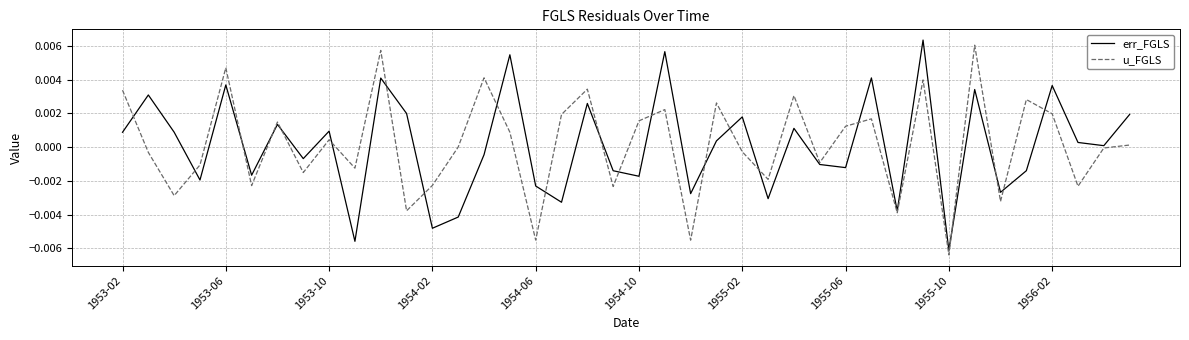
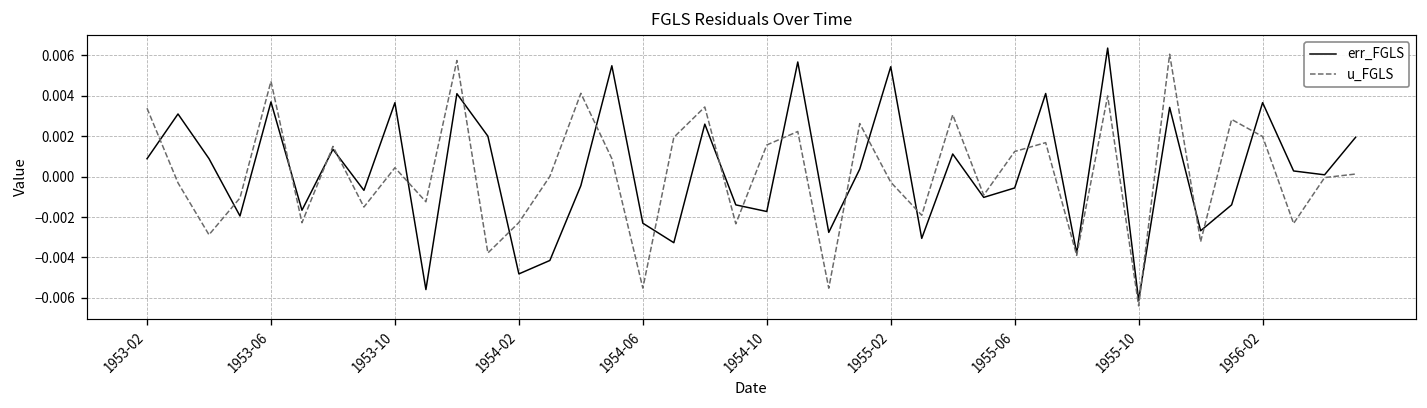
  {
    "err_FGLS": {
      "1953-02": 0.0009,
      "1953-06": 0.0037,
-     "1953-10": 0.0010,
+     "1953-10": 0.0037,
      "1954-02": -0.0048,
      "1954-06": -0.0023,
      "1954-10": -0.0017,
-     "1955-02": 0.0018,
-     "1955-06": -0.0012,
+     "1955-02": 0.0054,
+     "1955-06": -0.0006,
      "1955-10": -0.0061,
      "1956-02": 0.0037
    },
    "u_FGLS": {
      "1953-02": 0.0034,
      "1953-06": 0.0047,
      "1953-10": 0.0004,
      "1954-02": -0.0023,
      "1954-06": -0.0055,
      "1954-10": 0.0016,
      "1955-02": -0.0003,
      "1955-06": 0.0012,
      "1955-10": -0.0064,
      "1956-02": 0.0020
    }
  }
